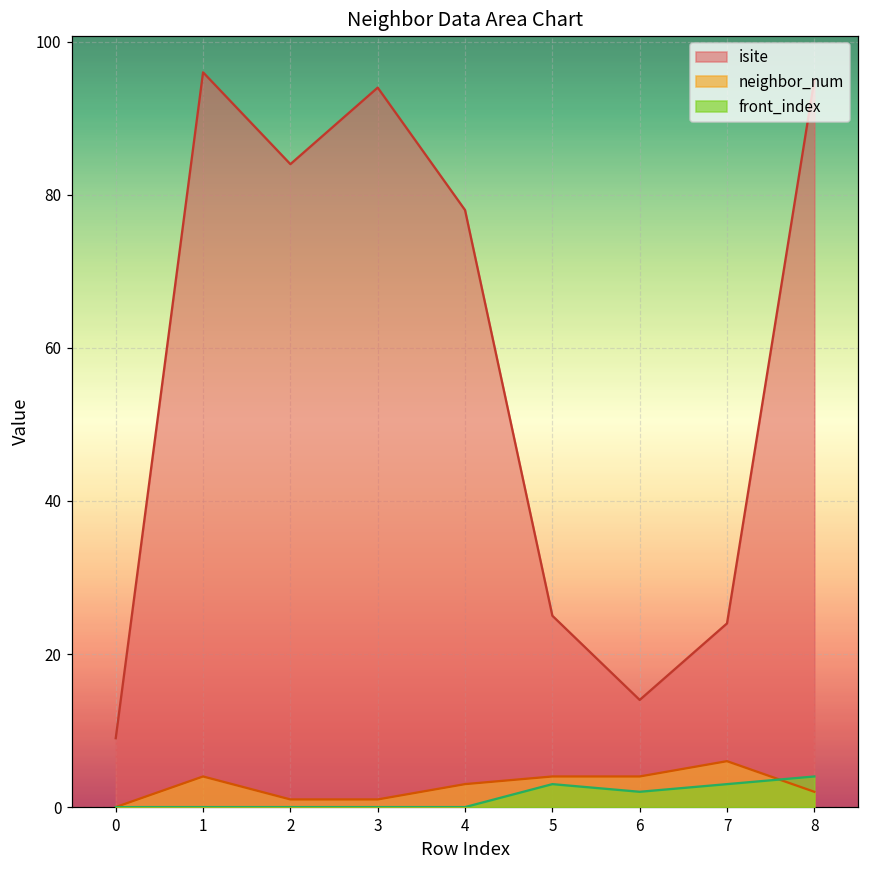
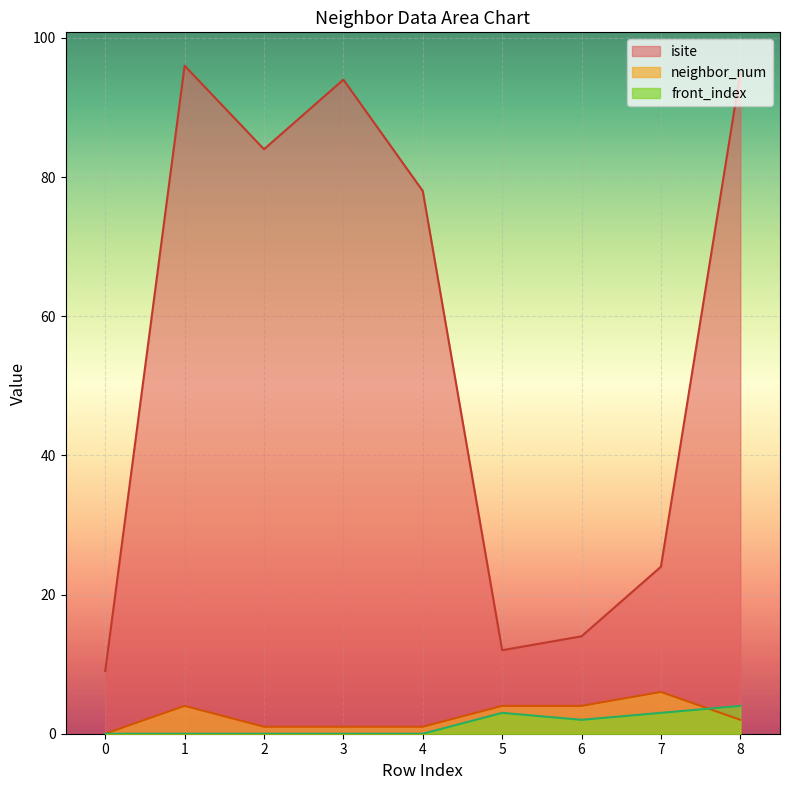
  {
    "isite": {
      "0": 9,
      "1": 96,
      "2": 84,
      "3": 94,
      "4": 78,
-     "5": 25,
+     "5": 12,
      "6": 14,
      "7": 24
    },
    "neighbor_num": {
      "1": 4,
      "2": 1,
      "3": 1,
-     "4": 3,
+     "4": 1,
      "5": 4,
      "6": 4,
      "7": 6,
      "8": 2
    },
    "front_index": {
      "1": 0,
      "2": 0,
      "3": 0,
      "4": 0,
      "5": 3,
      "6": 2,
      "7": 3,
      "8": 4
    }
  }
